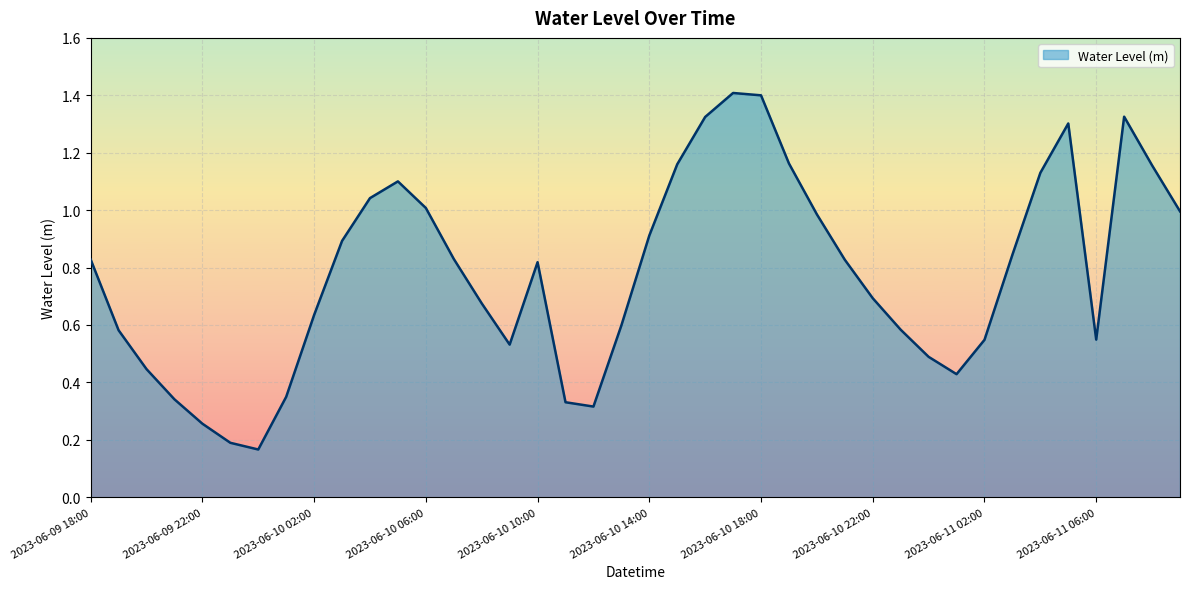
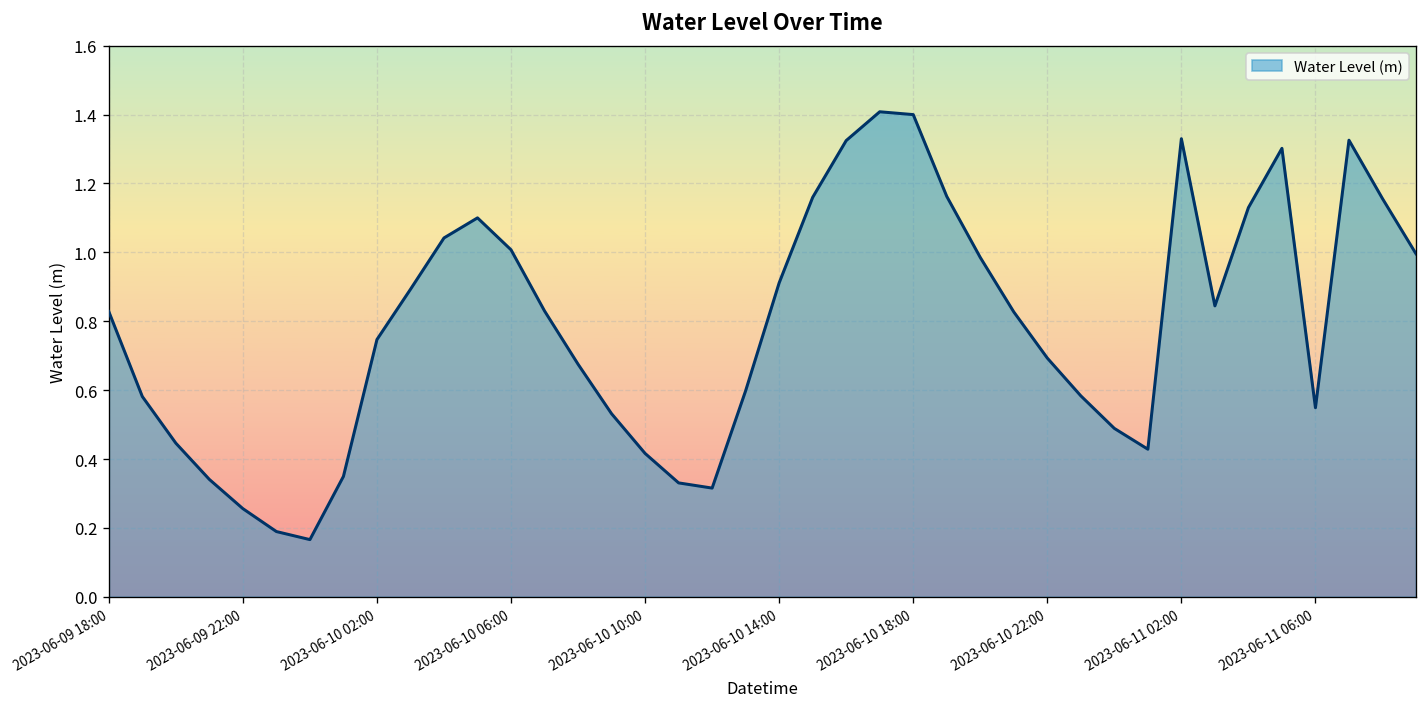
  {
    "2023-06-09 18:00": 0.83,
    "2023-06-09 22:00": 0.26,
-   "2023-06-10 02:00": 0.63,
+   "2023-06-10 02:00": 0.75,
    "2023-06-10 06:00": 1.01,
-   "2023-06-10 10:00": 0.82,
+   "2023-06-10 10:00": 0.42,
    "2023-06-10 14:00": 0.91,
    "2023-06-10 18:00": 1.40,
    "2023-06-10 22:00": 0.69,
-   "2023-06-11 02:00": 0.55,
+   "2023-06-11 02:00": 1.33,
    "2023-06-11 06:00": 0.55
  }
